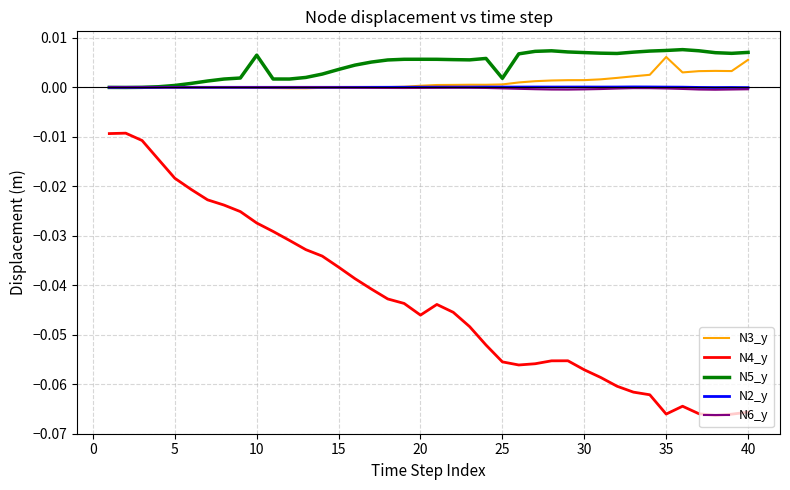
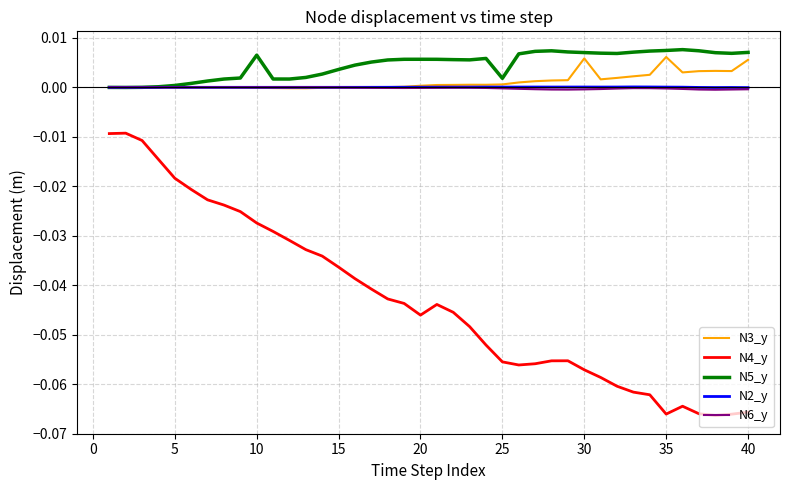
  {
    "N3_y": {
      "25": 0.001,
-     "30": 0.001,
+     "30": 0.006,
      "35": 0.006,
      "40": 0.006
    },
    "N4_y": {
      "5": -0.018,
      "10": -0.027,
      "15": -0.036,
      "20": -0.046,
      "25": -0.055,
      "30": -0.057,
      "35": -0.066
    },
    "N5_y": {
      "10": 0.006,
      "15": 0.004,
      "20": 0.006,
      "25": 0.002,
      "30": 0.007,
      "35": 0.007,
      "40": 0.007
    }
  }
